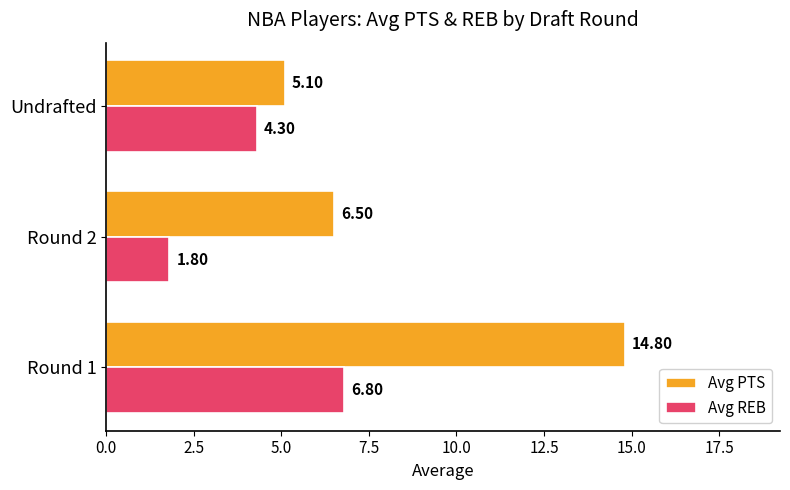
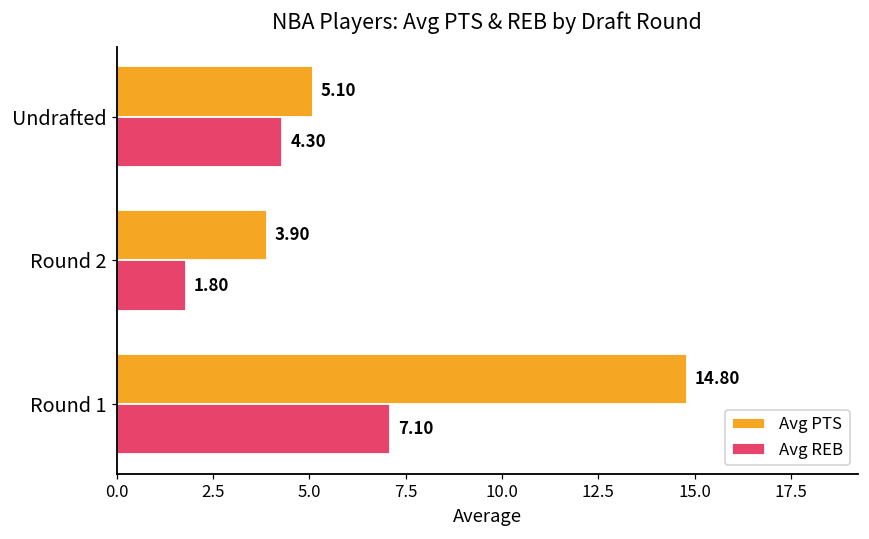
  {
    "Avg PTS": {
      "Undrafted": 5.10,
-     "Round 2": 6.50,
+     "Round 2": 3.90,
      "Round 1": 14.80
    },
    "Avg REB": {
      "Undrafted": 4.30,
      "Round 2": 1.80,
-     "Round 1": 6.80
+     "Round 1": 7.10
    }
  }
